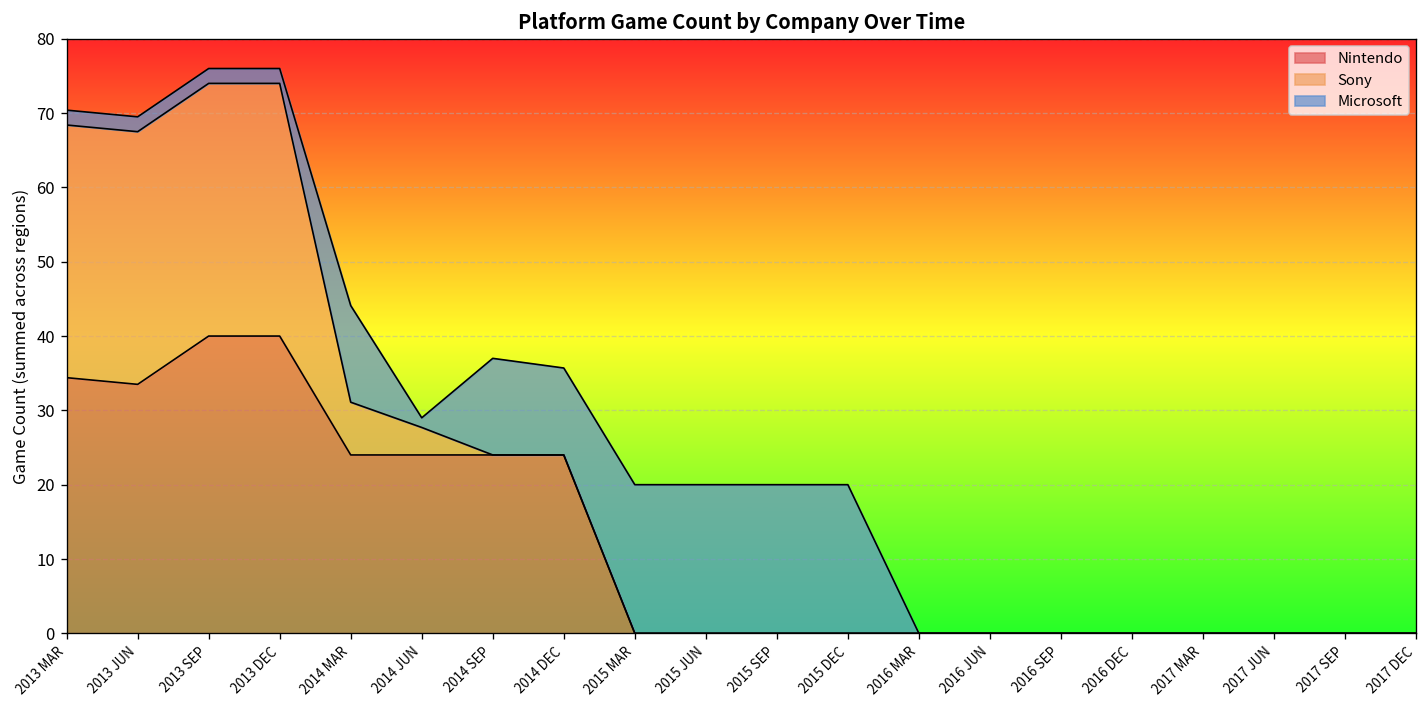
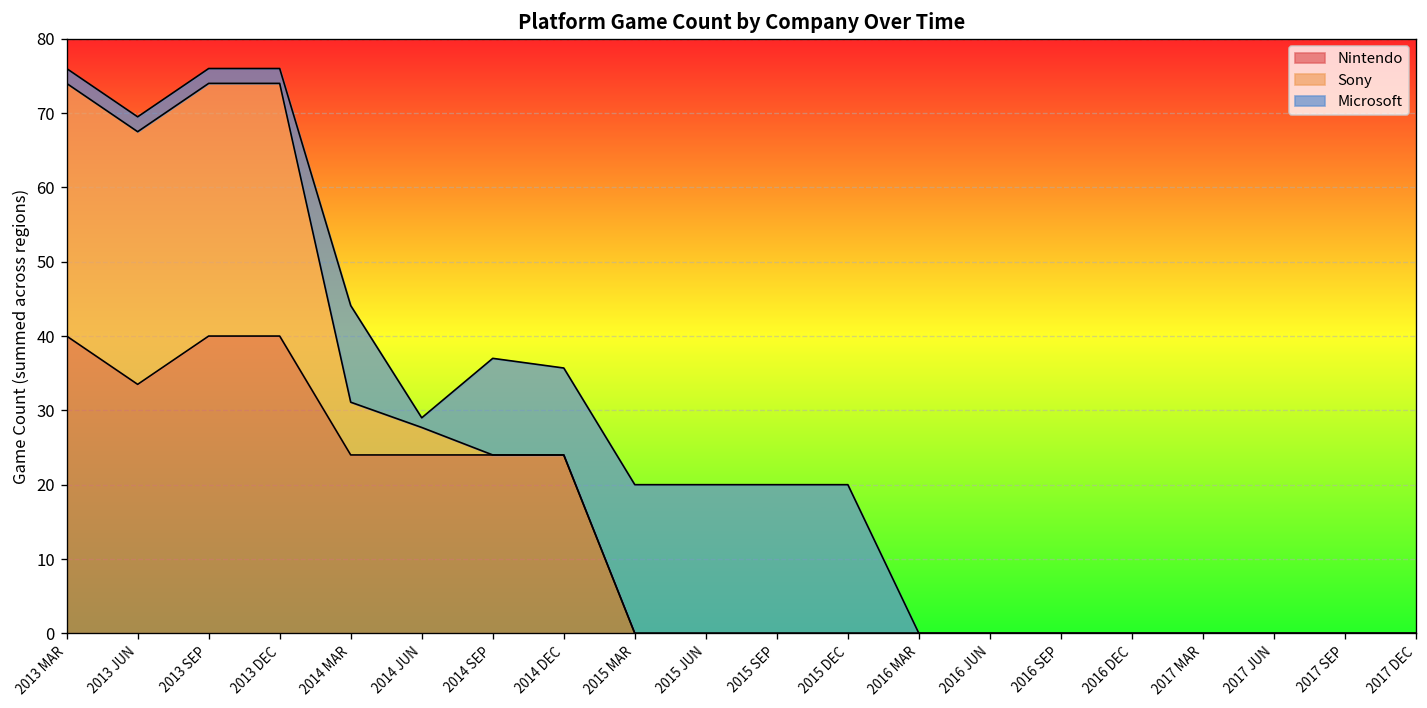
  {
    "Nintendo": {
-     "2013 MAR": 34,
+     "2013 MAR": 40,
      "2013 JUN": 34,
      "2013 SEP": 40,
      "2013 DEC": 40,
      "2014 MAR": 24,
      "2014 JUN": 24
    },
    "Sony": {
      "2013 MAR": 34,
      "2013 JUN": 34,
      "2013 SEP": 34,
      "2013 DEC": 34,
      "2014 MAR": 7,
      "2014 JUN": 4
    },
    "Microsoft": {
      "2013 MAR": 2,
      "2013 JUN": 2,
      "2013 SEP": 2,
      "2013 DEC": 2,
      "2014 MAR": 13,
      "2014 JUN": 1,
      "2014 SEP": 13,
      "2014 DEC": 12,
      "2015 MAR": 20,
      "2015 JUN": 20,
      "2015 SEP": 20,
      "2015 DEC": 20
    }
  }
